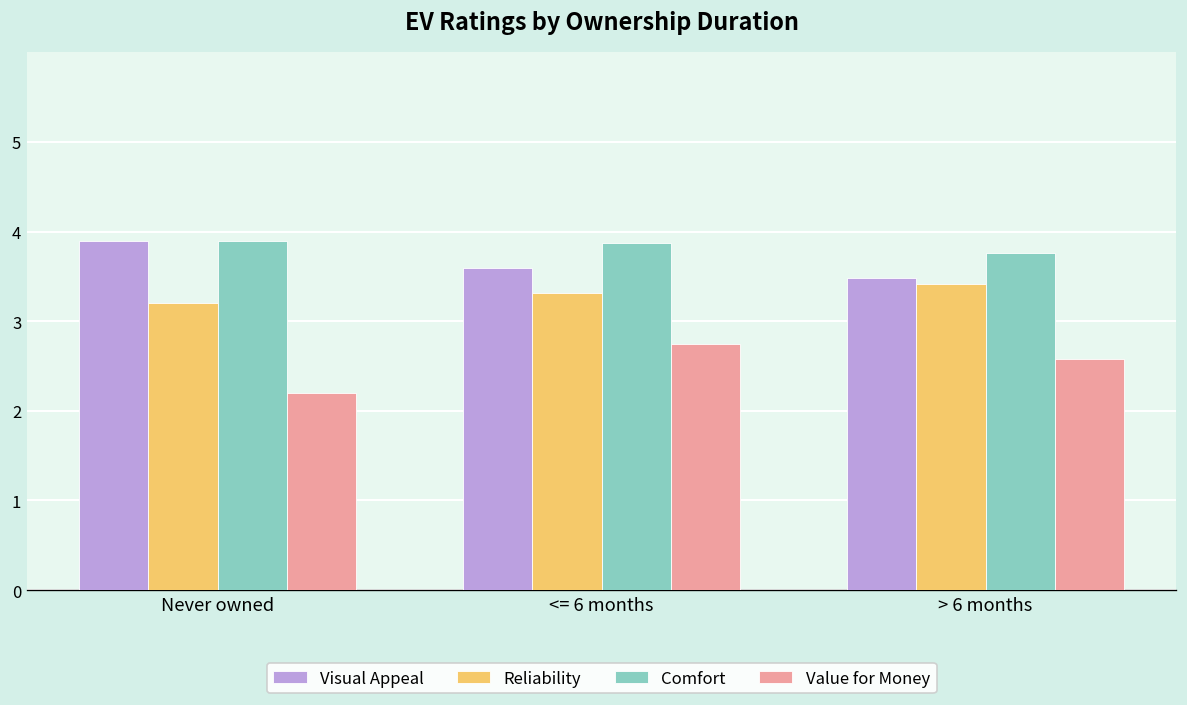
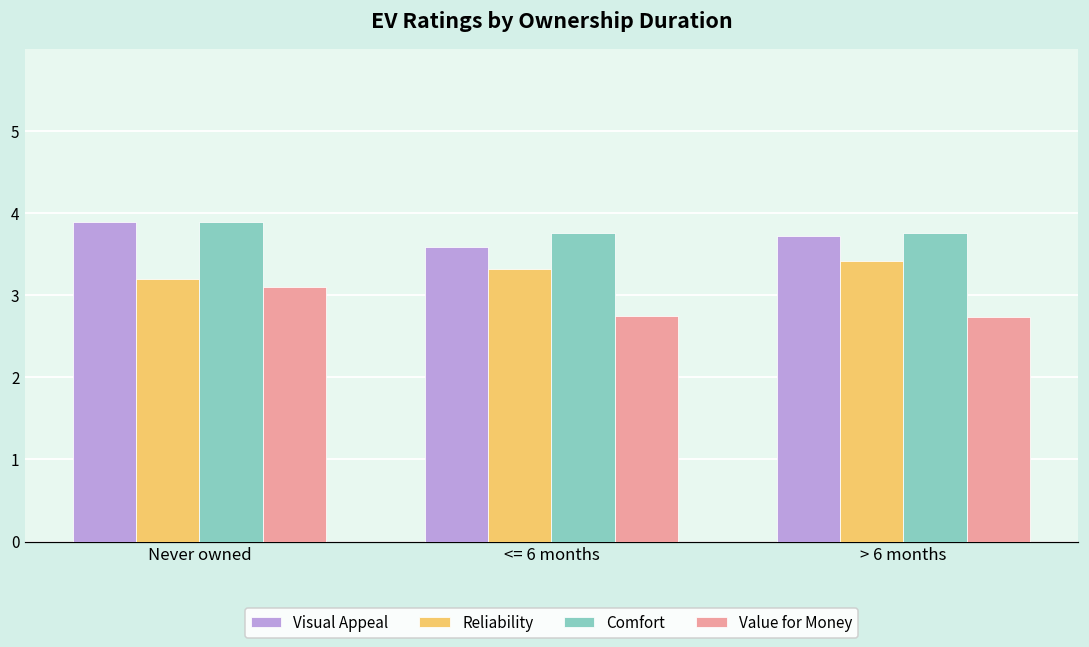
  {
    "Visual Appeal": {
      "Never owned": 3.9,
      "<= 6 months": 3.6,
-     "> 6 months": 3.5
+     "> 6 months": 3.7
    },
    "Reliability": {
      "Never owned": 3.2,
      "<= 6 months": 3.3,
      "> 6 months": 3.4
    },
    "Comfort": {
      "Never owned": 3.9,
-     "<= 6 months": 3.9,
+     "<= 6 months": 3.8,
      "> 6 months": 3.8
    },
    "Value for Money": {
-     "Never owned": 2.2,
+     "Never owned": 3.1,
      "<= 6 months": 2.8,
-     "> 6 months": 2.6
+     "> 6 months": 2.7
    }
  }
